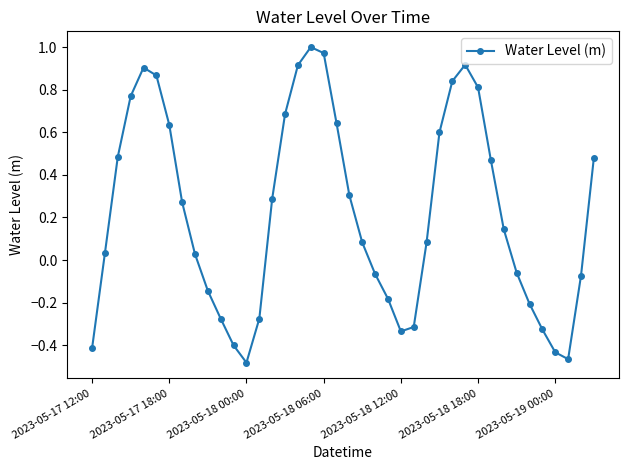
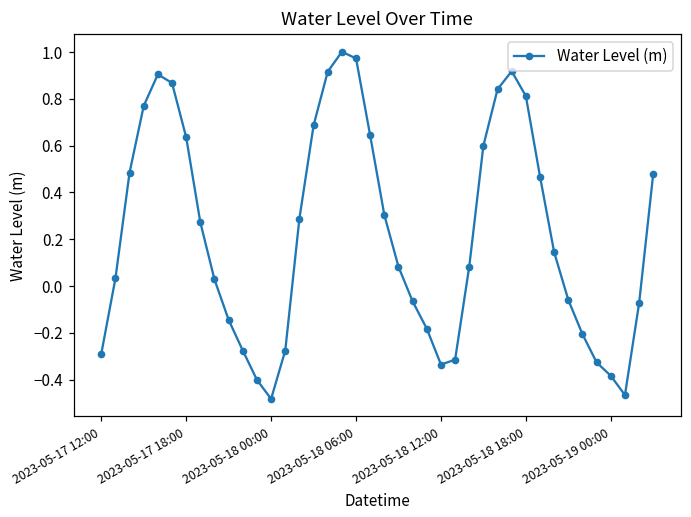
  {
-   "2023-05-17 12:00": -0.42,
+   "2023-05-17 12:00": -0.29,
    "2023-05-17 18:00": 0.64,
    "2023-05-18 00:00": -0.48,
    "2023-05-18 06:00": 0.97,
    "2023-05-18 12:00": -0.34,
    "2023-05-18 18:00": 0.81,
-   "2023-05-19 00:00": -0.43
+   "2023-05-19 00:00": -0.38
  }
